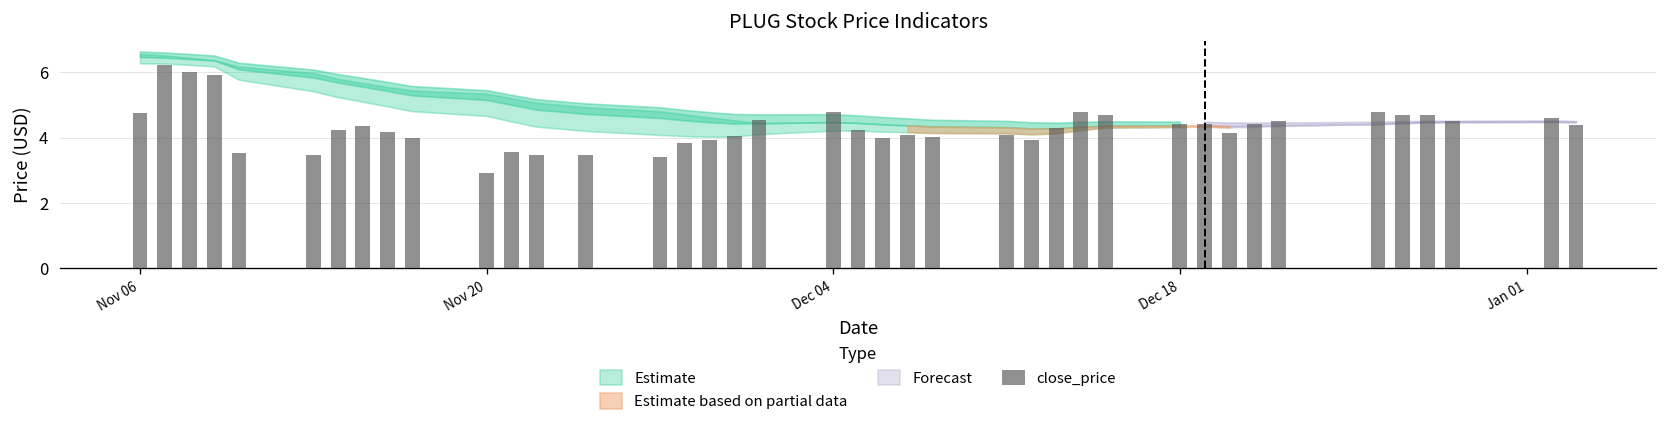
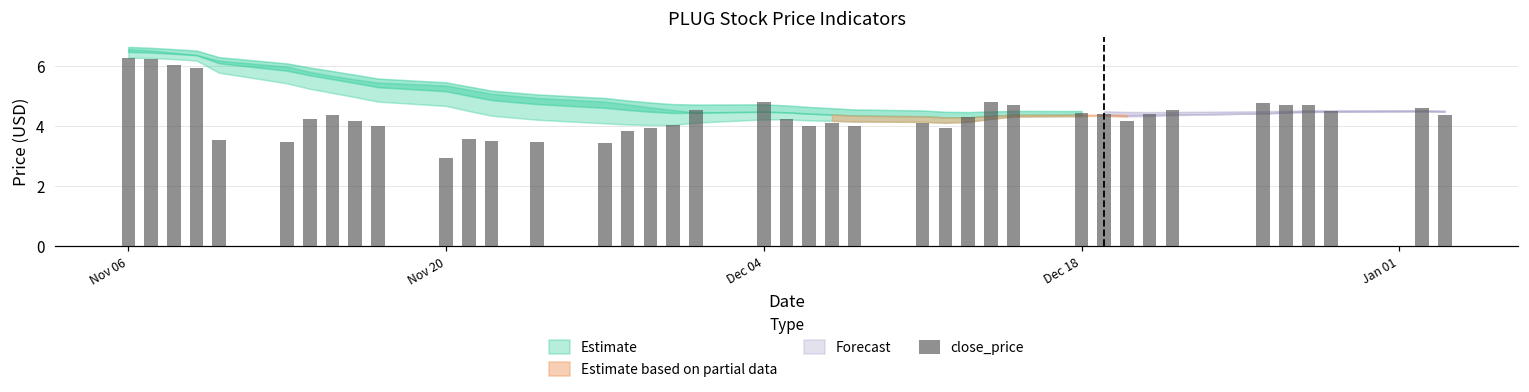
  {
    "close_price": {
-     "Nov 06": 4.8,
+     "Nov 06": 6.3,
      "Nov 20": 2.9,
      "Dec 04": 4.8,
      "Dec 18": 4.4
    }
  }
